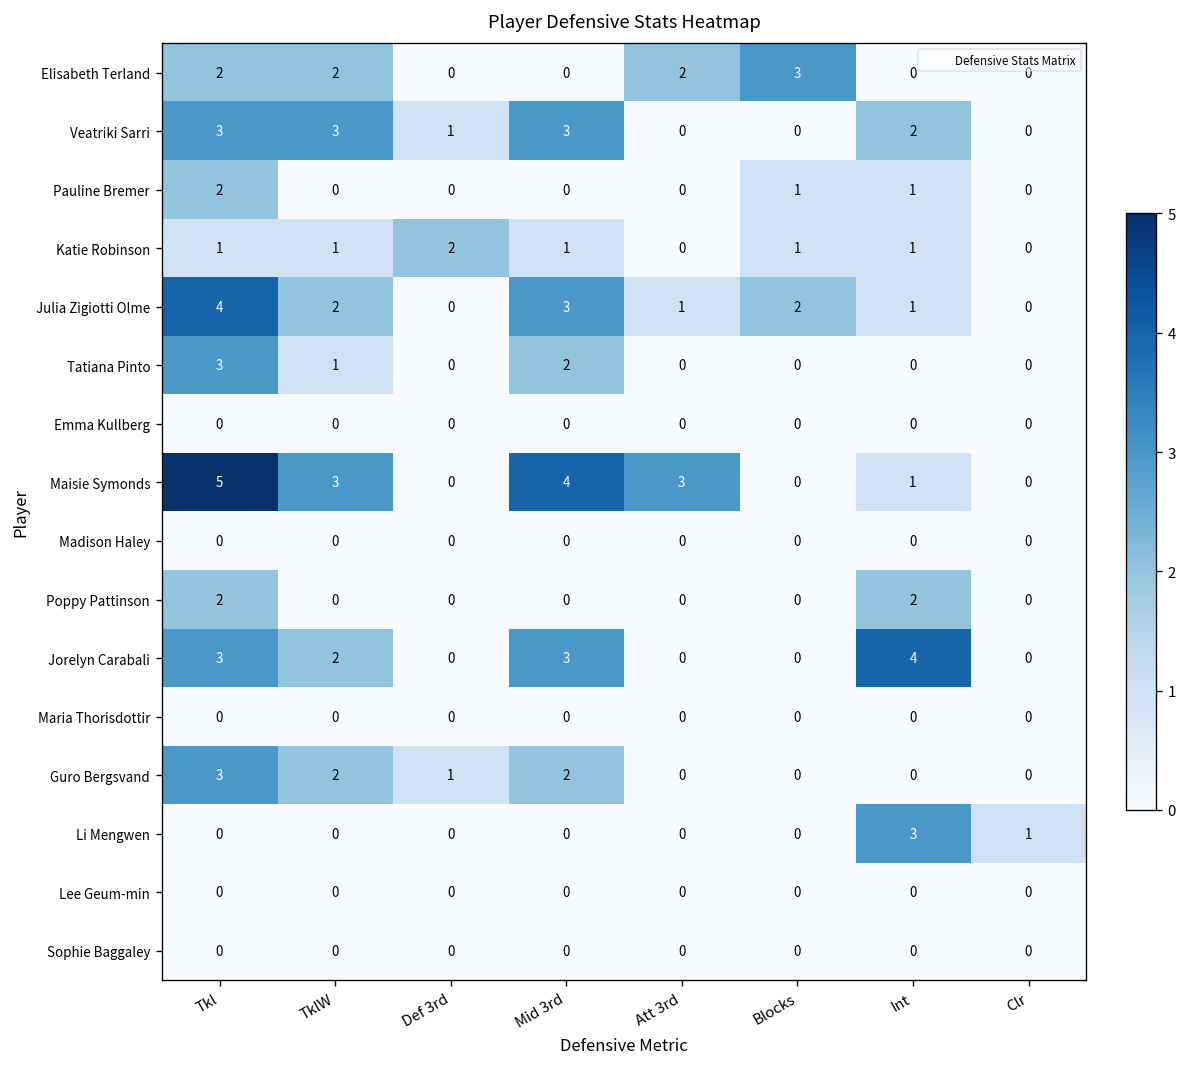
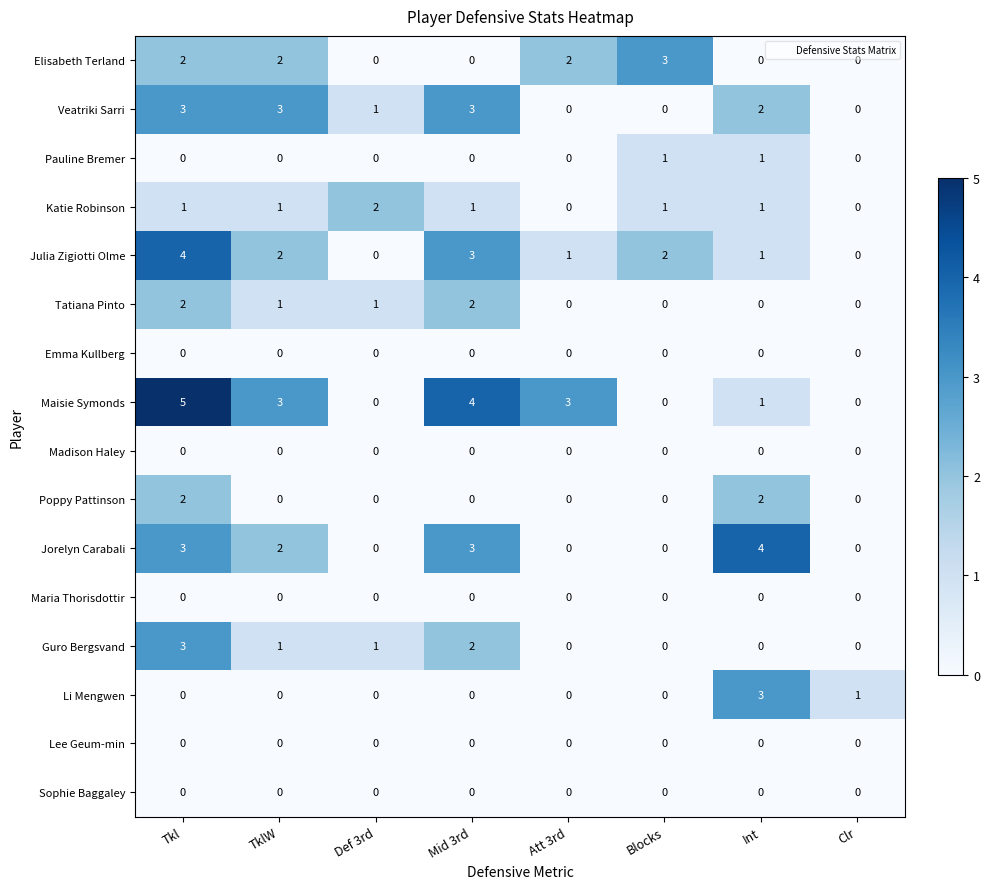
  {
    "Elisabeth Terland": {
      "Tkl": 2,
      "TklW": 2,
      "Def 3rd": 0,
      "Mid 3rd": 0,
      "Att 3rd": 2,
      "Blocks": 3,
      "Int": 0
    },
    "Veatriki Sarri": {
      "Tkl": 3,
      "TklW": 3,
      "Def 3rd": 1,
      "Mid 3rd": 3,
      "Att 3rd": 0,
      "Blocks": 0,
      "Int": 2,
      "Clr": 0
    },
    "Pauline Bremer": {
-     "Tkl": 2,
+     "Tkl": 0,
      "TklW": 0,
      "Def 3rd": 0,
      "Mid 3rd": 0,
      "Att 3rd": 0,
      "Blocks": 1,
      "Int": 1,
      "Clr": 0
    },
    "Katie Robinson": {
      "Tkl": 1,
      "TklW": 1,
      "Def 3rd": 2,
      "Mid 3rd": 1,
      "Att 3rd": 0,
      "Blocks": 1,
      "Int": 1,
      "Clr": 0
    },
    "Julia Zigiotti Olme": {
      "Tkl": 4,
      "TklW": 2,
      "Def 3rd": 0,
      "Mid 3rd": 3,
      "Att 3rd": 1,
      "Blocks": 2,
      "Int": 1,
      "Clr": 0
    },
    "Tatiana Pinto": {
-     "Tkl": 3,
+     "Tkl": 2,
      "TklW": 1,
-     "Def 3rd": 0,
+     "Def 3rd": 1,
      "Mid 3rd": 2,
      "Att 3rd": 0,
      "Blocks": 0,
      "Int": 0,
      "Clr": 0
    },
    "Emma Kullberg": {
      "Tkl": 0,
      "TklW": 0,
      "Def 3rd": 0,
      "Mid 3rd": 0,
      "Att 3rd": 0,
      "Blocks": 0,
      "Int": 0,
      "Clr": 0
    },
    "Maisie Symonds": {
      "Tkl": 5,
      "TklW": 3,
      "Def 3rd": 0,
      "Mid 3rd": 4,
      "Att 3rd": 3,
      "Blocks": 0,
      "Int": 1,
      "Clr": 0
    },
    "Madison Haley": {
      "Tkl": 0,
      "TklW": 0,
      "Def 3rd": 0,
      "Mid 3rd": 0,
      "Att 3rd": 0,
      "Blocks": 0,
      "Int": 0,
      "Clr": 0
    },
    "Poppy Pattinson": {
      "Tkl": 2,
      "TklW": 0,
      "Def 3rd": 0,
      "Mid 3rd": 0,
      "Att 3rd": 0,
      "Blocks": 0,
      "Int": 2,
      "Clr": 0
    },
    "Jorelyn Carabali": {
      "Tkl": 3,
      "TklW": 2,
      "Def 3rd": 0,
      "Mid 3rd": 3,
      "Att 3rd": 0,
      "Blocks": 0,
      "Int": 4,
      "Clr": 0
    },
    "Maria Thorisdottir": {
      "Tkl": 0,
      "TklW": 0,
      "Def 3rd": 0,
      "Mid 3rd": 0,
      "Att 3rd": 0,
      "Blocks": 0,
      "Int": 0,
      "Clr": 0
    },
    "Guro Bergsvand": {
      "Tkl": 3,
-     "TklW": 2,
+     "TklW": 1,
      "Def 3rd": 1,
      "Mid 3rd": 2,
      "Att 3rd": 0,
      "Blocks": 0,
      "Int": 0,
      "Clr": 0
    },
    "Li Mengwen": {
      "Tkl": 0,
      "TklW": 0,
      "Def 3rd": 0,
      "Mid 3rd": 0,
      "Att 3rd": 0,
      "Blocks": 0,
      "Int": 3,
      "Clr": 1
    },
    "Lee Geum-min": {
      "Tkl": 0,
      "TklW": 0,
      "Def 3rd": 0,
      "Mid 3rd": 0,
      "Att 3rd": 0,
      "Blocks": 0,
      "Int": 0,
      "Clr": 0
    },
    "Sophie Baggaley": {
      "Tkl": 0,
      "TklW": 0,
      "Def 3rd": 0,
      "Mid 3rd": 0,
      "Att 3rd": 0,
      "Blocks": 0,
      "Int": 0,
      "Clr": 0
    }
  }
